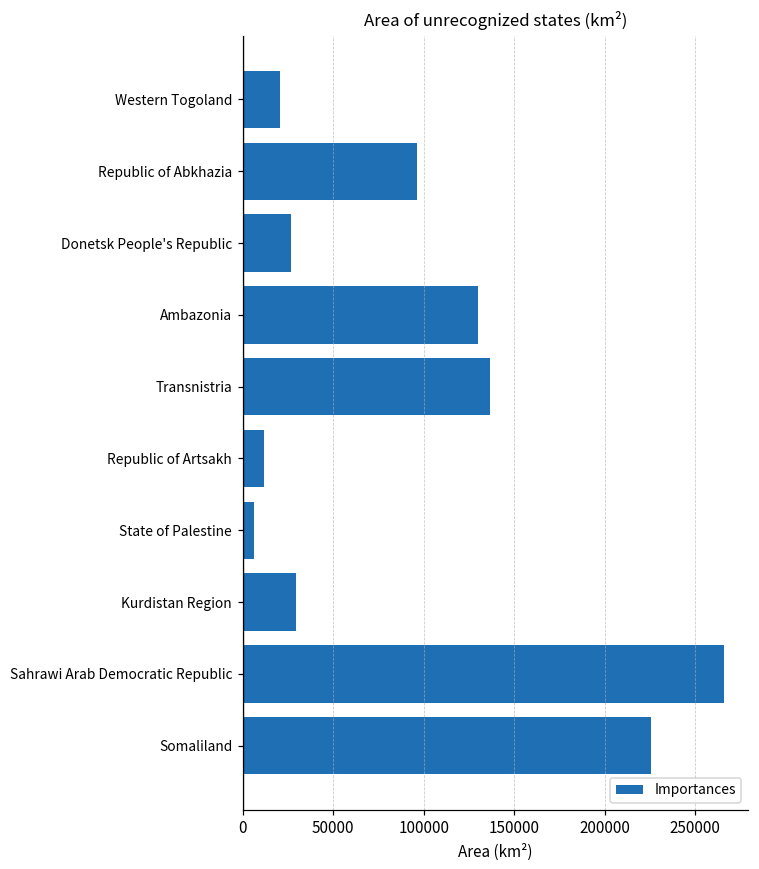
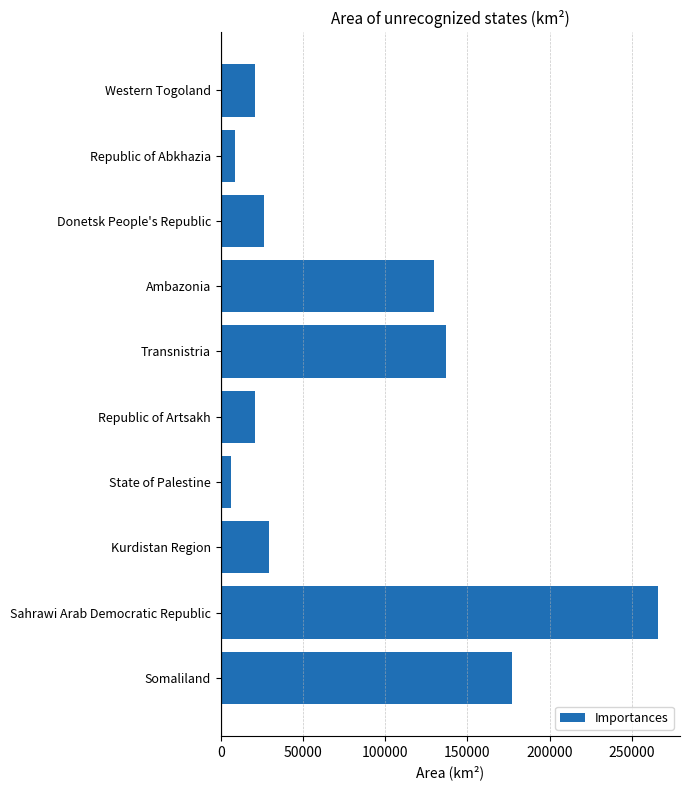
  {
    "Western Togoland": 21000,
-   "Republic of Abkhazia": 96000,
+   "Republic of Abkhazia": 9000,
    "Donetsk People's Republic": 27000,
    "Ambazonia": 130000,
    "Transnistria": 137000,
-   "Republic of Artsakh": 11000,
+   "Republic of Artsakh": 21000,
    "State of Palestine": 6000,
    "Kurdistan Region": 29000,
    "Sahrawi Arab Democratic Republic": 266000,
-   "Somaliland": 226000
+   "Somaliland": 177000
  }
